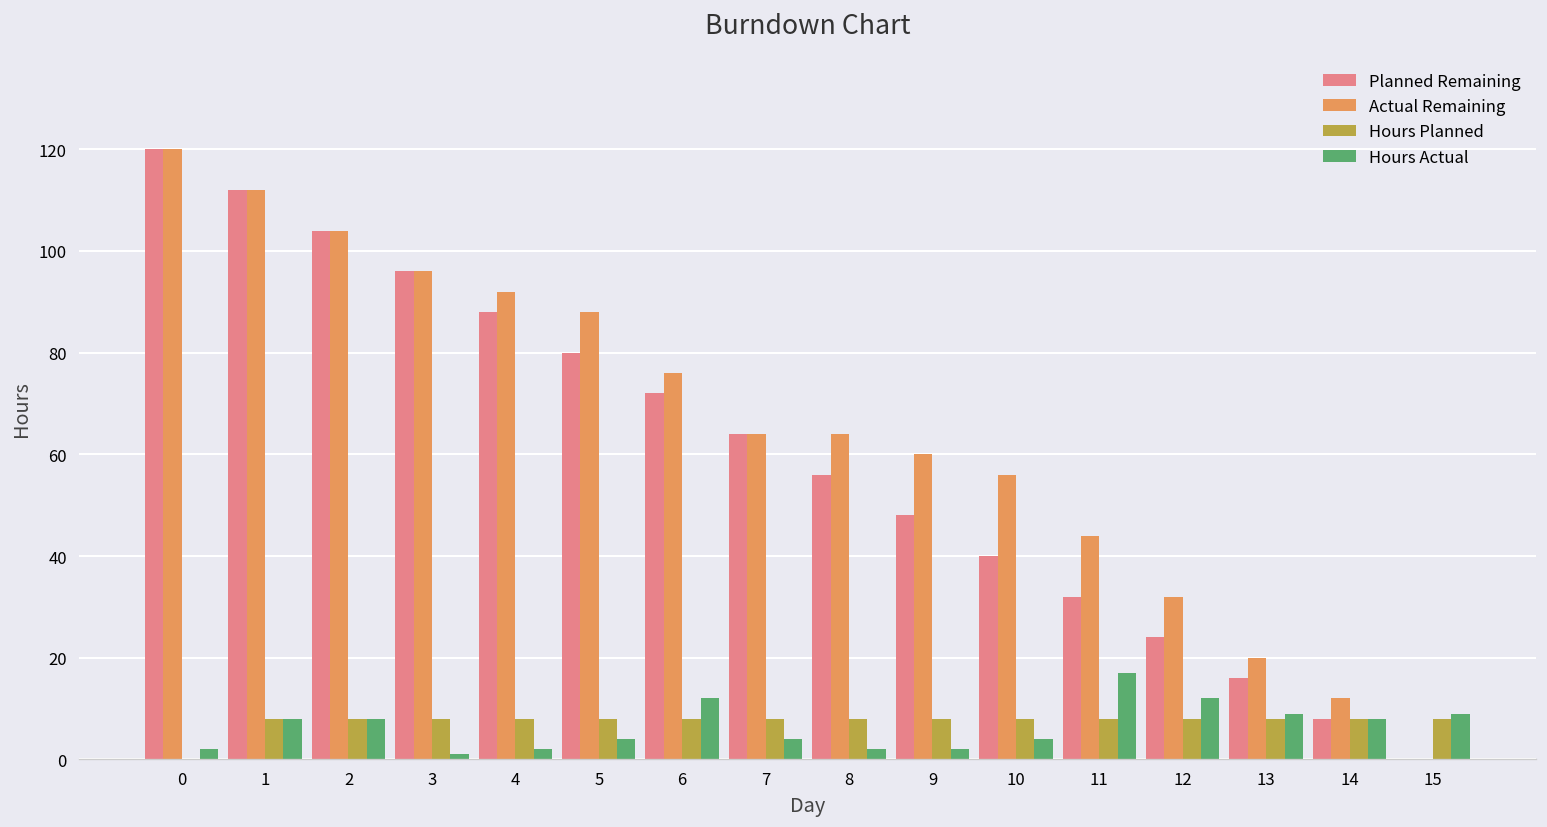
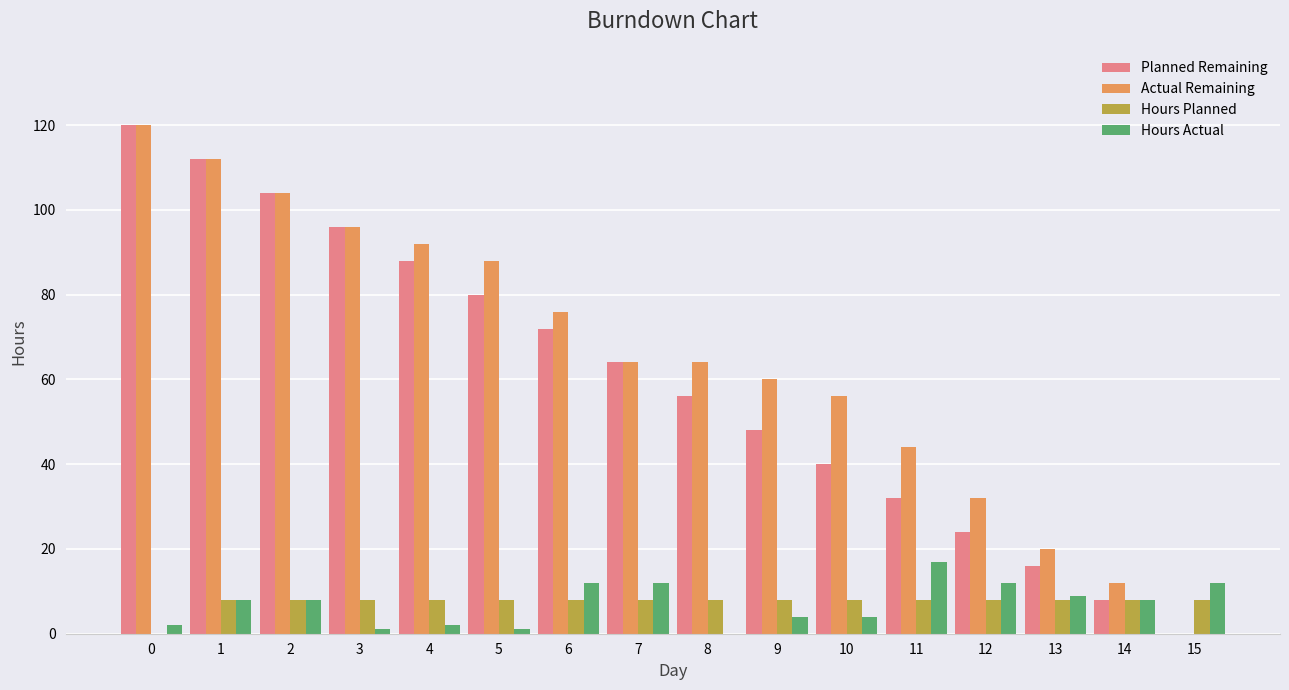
  {
    "Hours Actual": {
      "0": 2,
      "1": 8,
      "2": 8,
      "3": 1,
      "4": 2,
-     "5": 4,
+     "5": 1,
      "6": 12,
-     "7": 4,
-     "8": 2,
-     "9": 2,
+     "7": 12,
+     "8": 0,
+     "9": 4,
      "10": 4,
      "11": 17,
      "12": 12,
      "13": 9,
      "14": 8,
-     "15": 9
+     "15": 12
    }
  }
